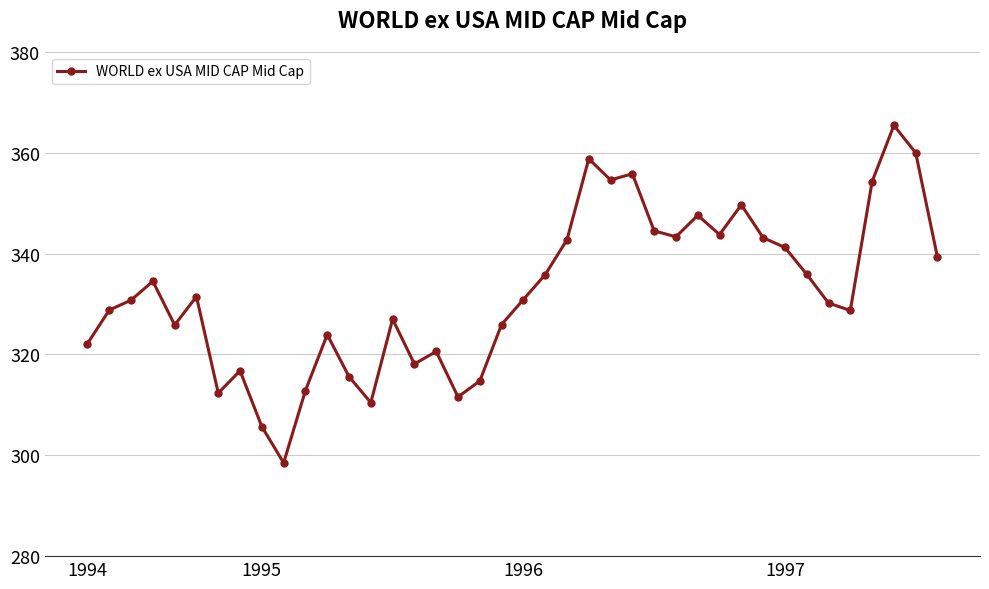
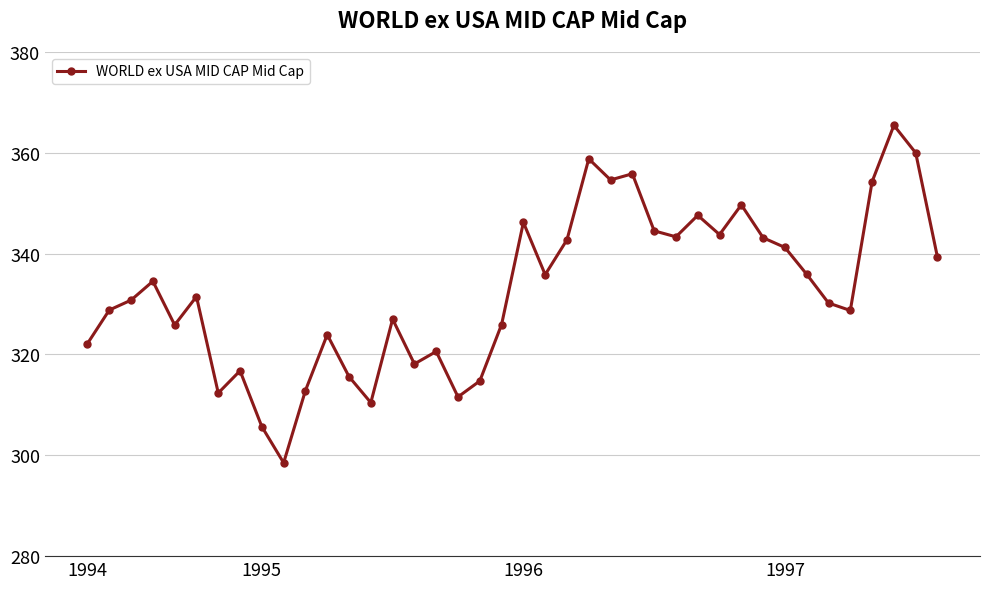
  {
    "1994": 322,
    "1995": 306,
-   "1996": 331,
+   "1996": 346,
    "1997": 341
  }
